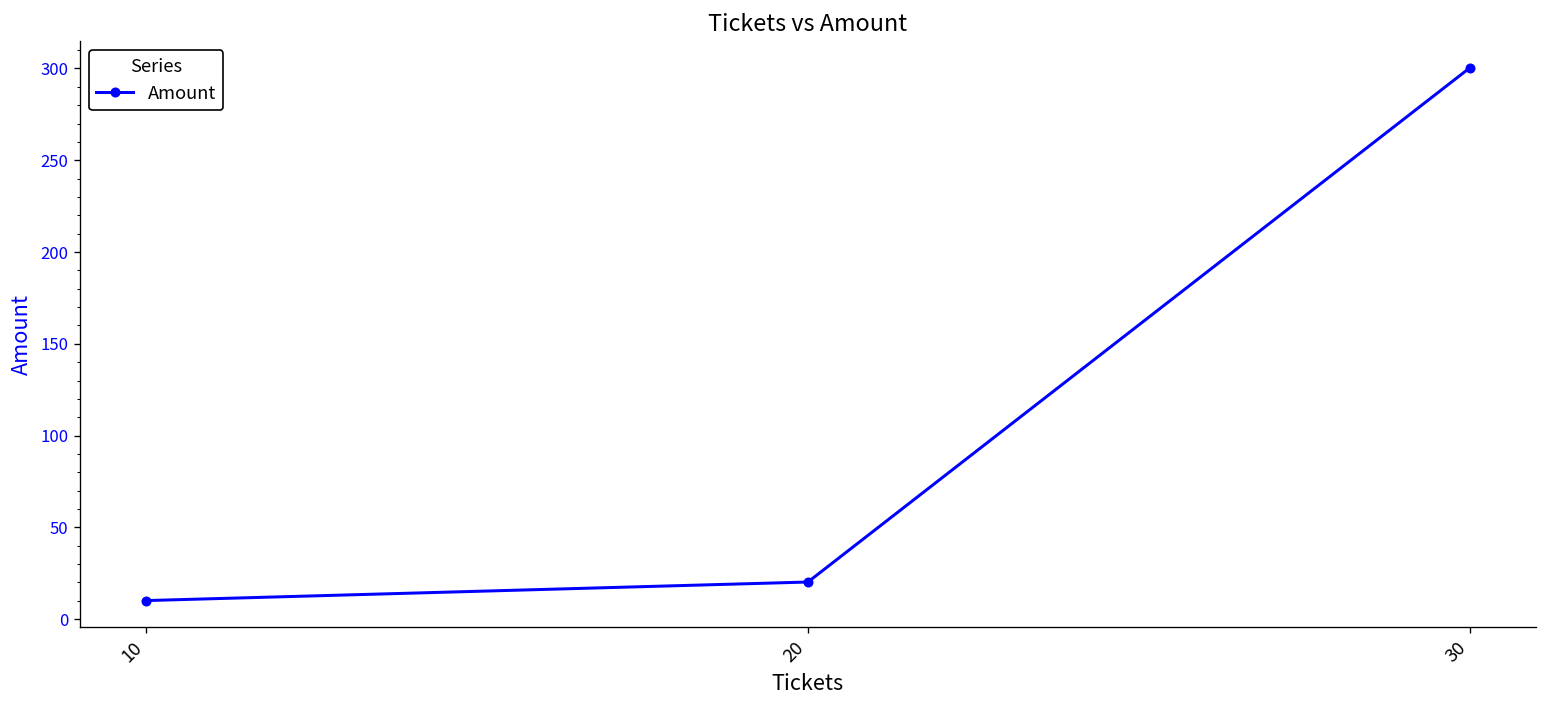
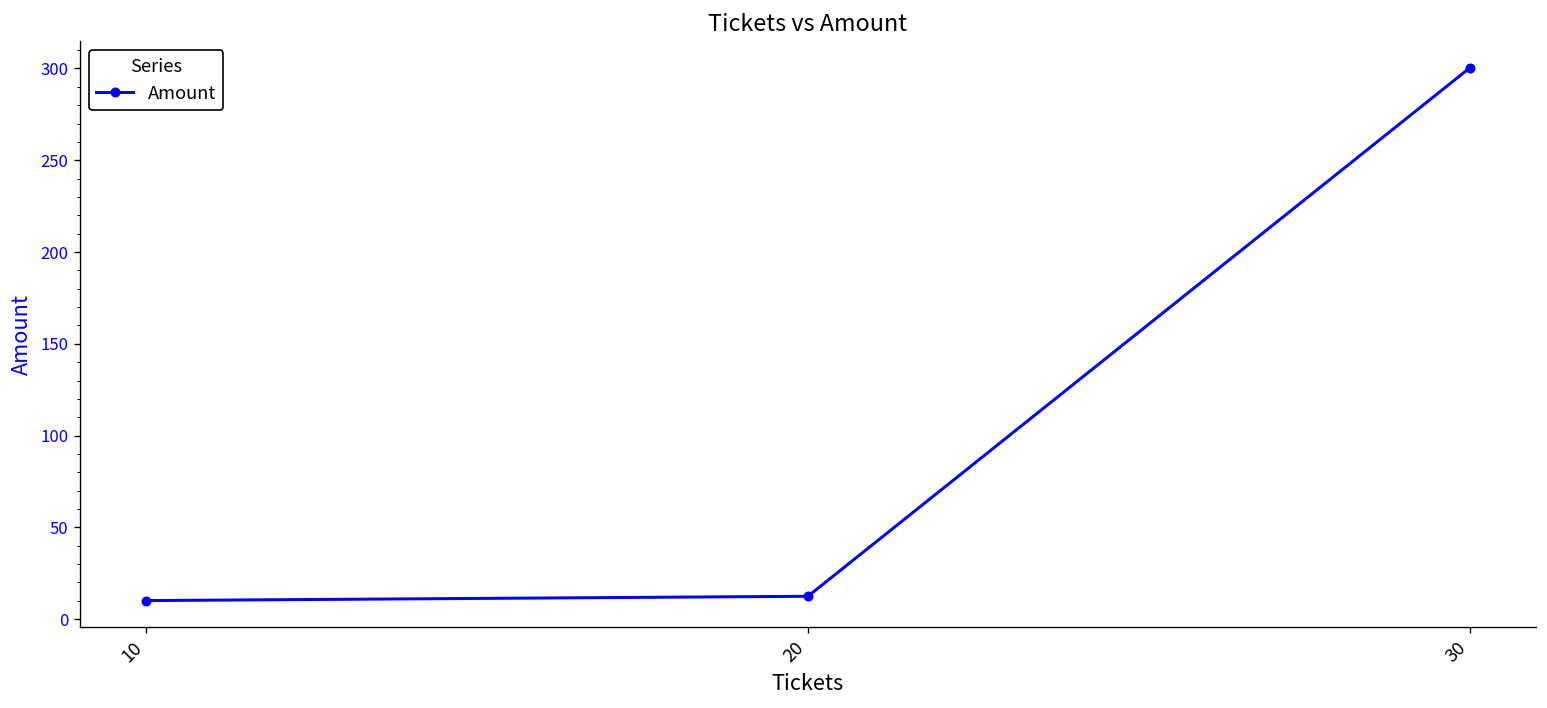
  {
    "10": 10,
-   "20": 20,
+   "20": 12,
    "30": 300
  }
